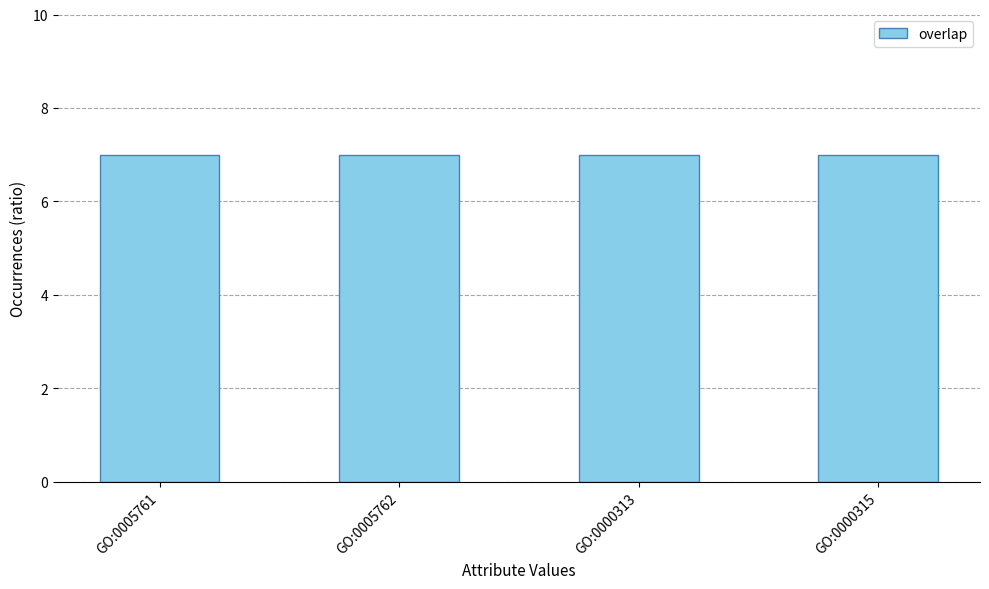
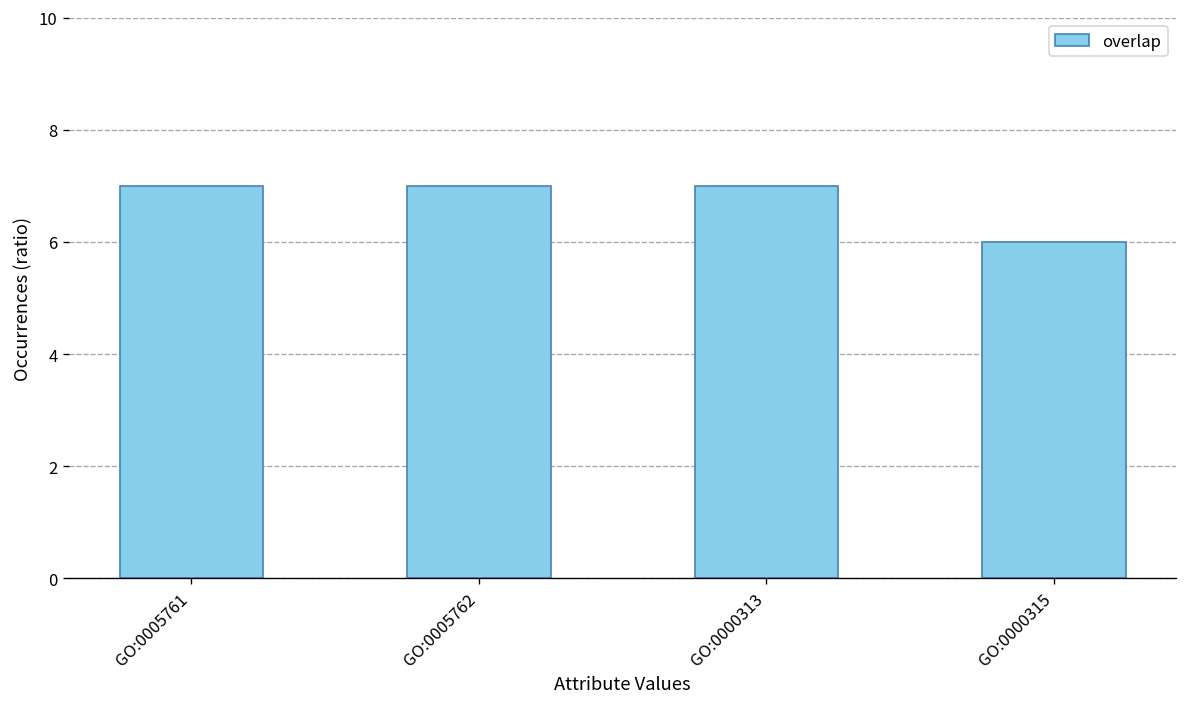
  {
    "GO:0005761": 7,
    "GO:0005762": 7,
    "GO:0000313": 7,
-   "GO:0000315": 7
+   "GO:0000315": 6
  }
